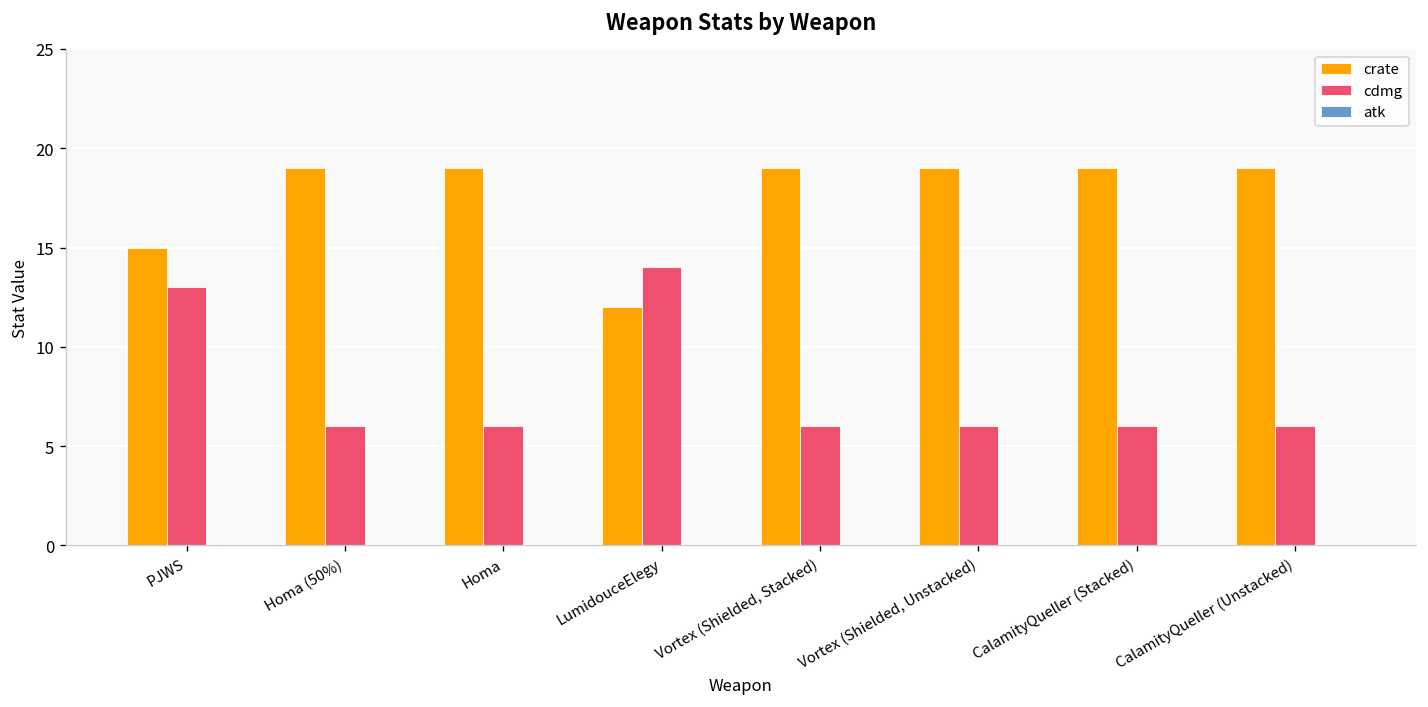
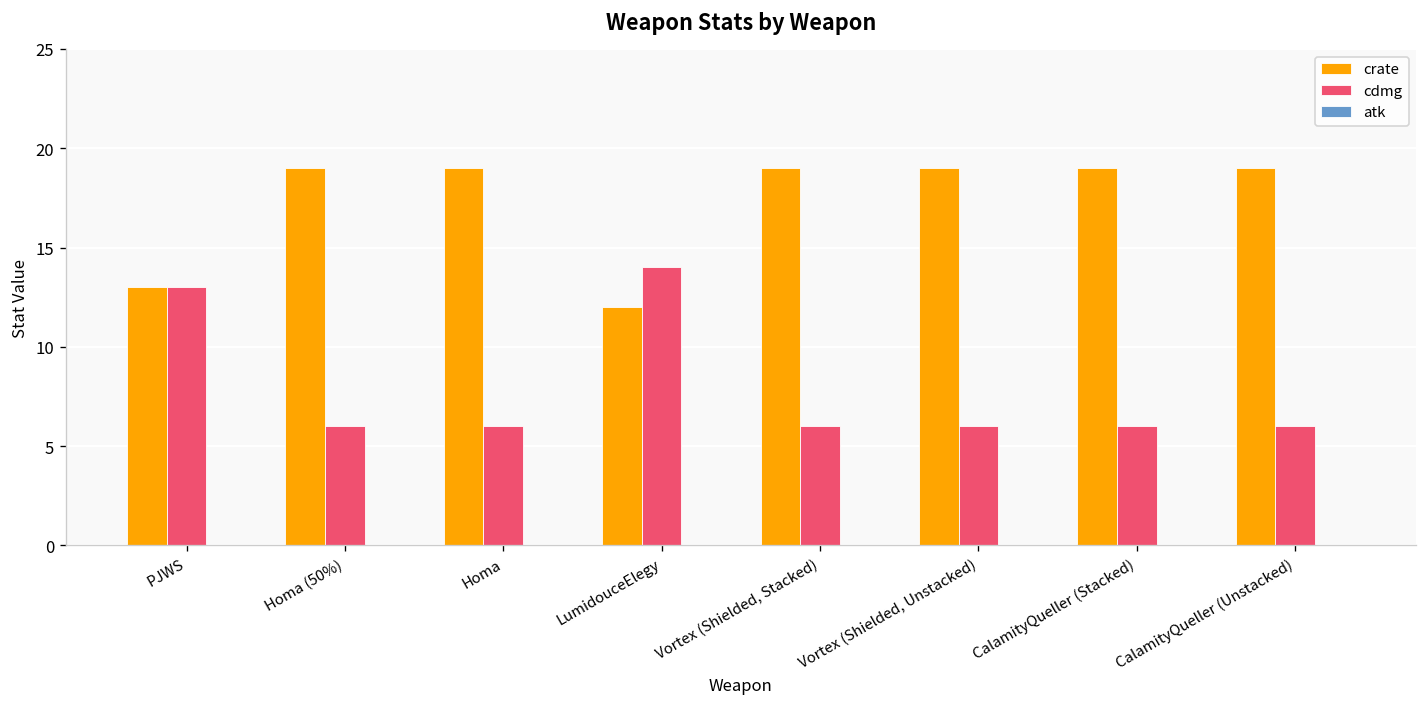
  {
    "crate": {
-     "PJWS": 15,
+     "PJWS": 13,
      "Homa (50%)": 19,
      "Homa": 19,
      "LumidouceElegy": 12,
      "Vortex (Shielded, Stacked)": 19,
      "Vortex (Shielded, Unstacked)": 19,
      "CalamityQueller (Stacked)": 19,
      "CalamityQueller (Unstacked)": 19
    },
    "cdmg": {
      "PJWS": 13,
      "Homa (50%)": 6,
      "Homa": 6,
      "LumidouceElegy": 14,
      "Vortex (Shielded, Stacked)": 6,
      "Vortex (Shielded, Unstacked)": 6,
      "CalamityQueller (Stacked)": 6,
      "CalamityQueller (Unstacked)": 6
    },
    "atk": {
      "PJWS": 0,
      "Homa (50%)": 0,
      "Homa": 0,
      "LumidouceElegy": 0,
      "Vortex (Shielded, Stacked)": 0,
      "Vortex (Shielded, Unstacked)": 0,
      "CalamityQueller (Stacked)": 0,
      "CalamityQueller (Unstacked)": 0
    }
  }
